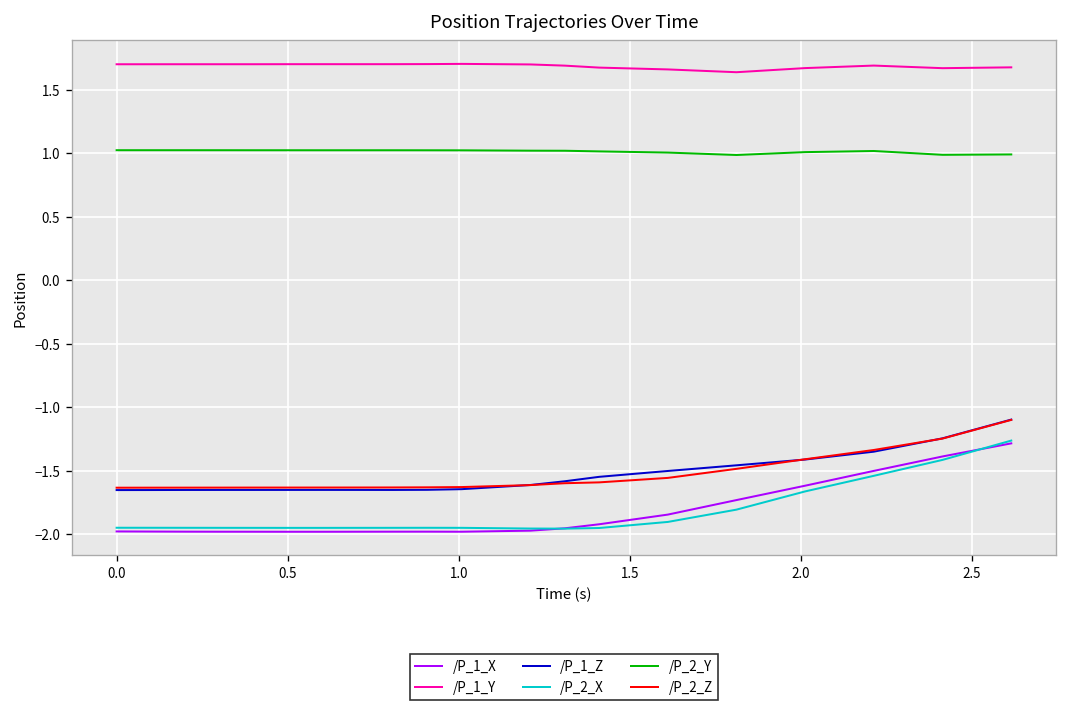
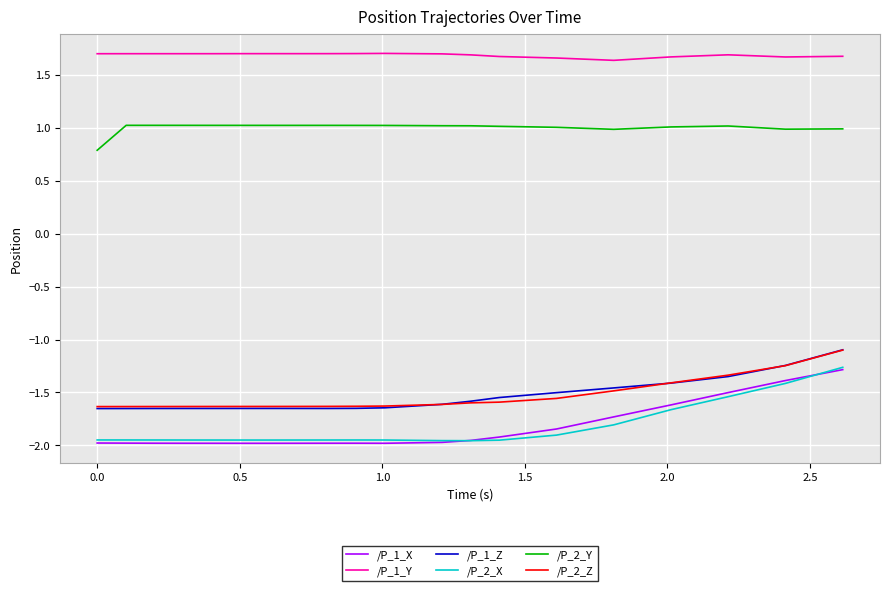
  {
    "/P_1_X": {
      "0.0": -1.98
    },
    "/P_1_Y": {
      "0.0": 1.70
    },
    "/P_2_X": {
      "0.0": -1.95
    },
    "/P_2_Y": {
-     "0.0": 1.02
+     "0.0": 0.79
    }
  }
